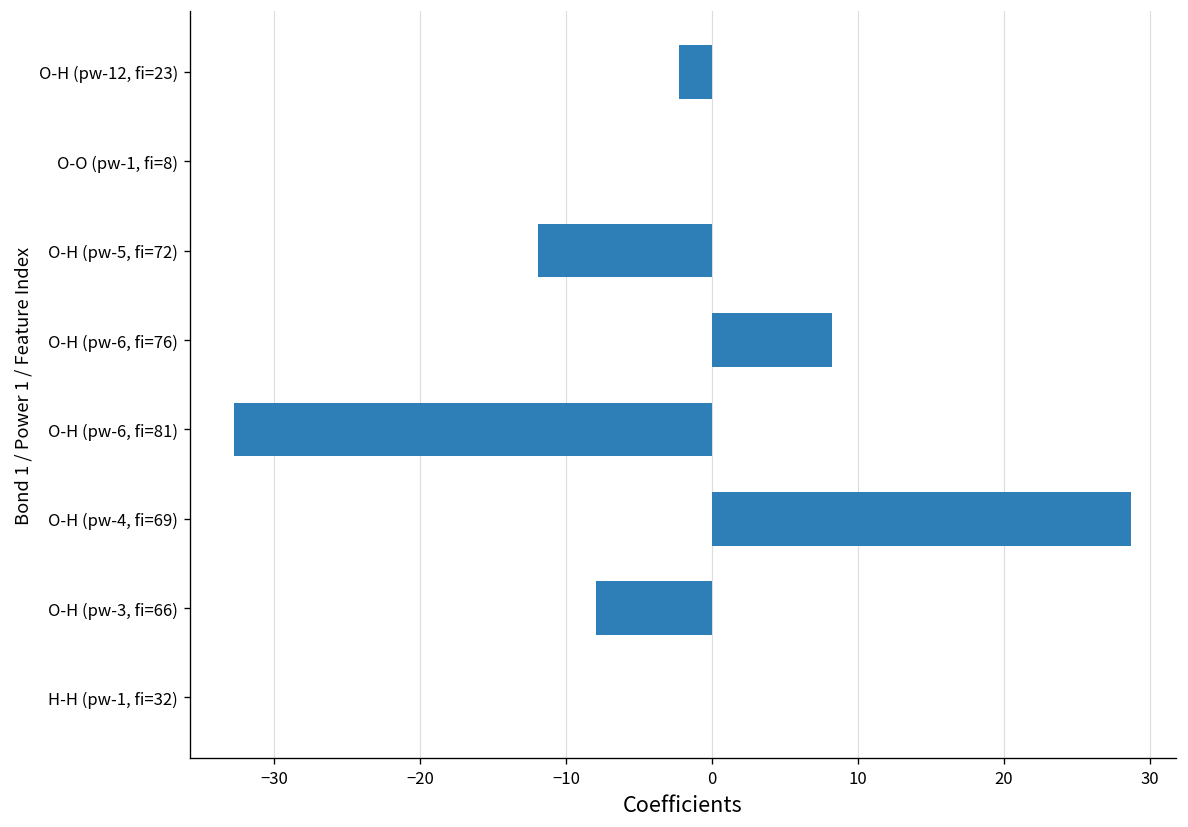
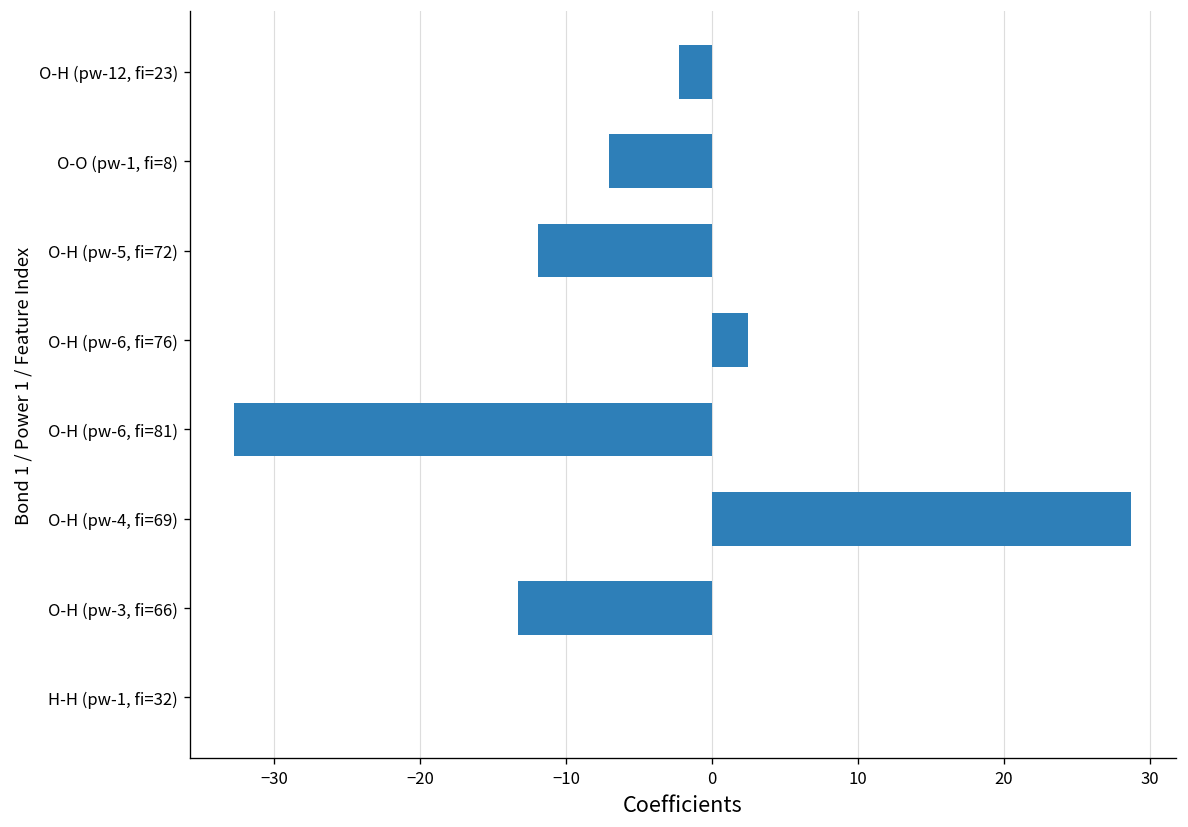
  {
    "O-H (pw-12, fi=23)": -2.3,
-   "O-O (pw-1, fi=8)": 0.0,
+   "O-O (pw-1, fi=8)": -7.1,
    "O-H (pw-5, fi=72)": -11.9,
-   "O-H (pw-6, fi=76)": 8.2,
+   "O-H (pw-6, fi=76)": 2.4,
    "O-H (pw-6, fi=81)": -32.7,
    "O-H (pw-4, fi=69)": 28.7,
-   "O-H (pw-3, fi=66)": -8.0
+   "O-H (pw-3, fi=66)": -13.3
  }
